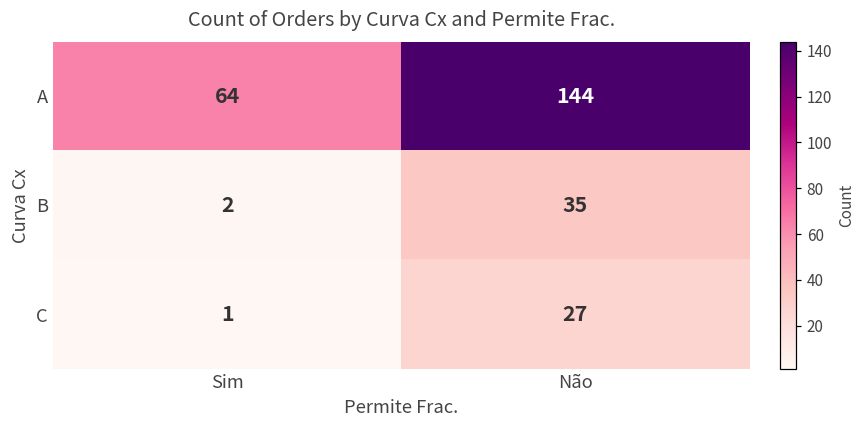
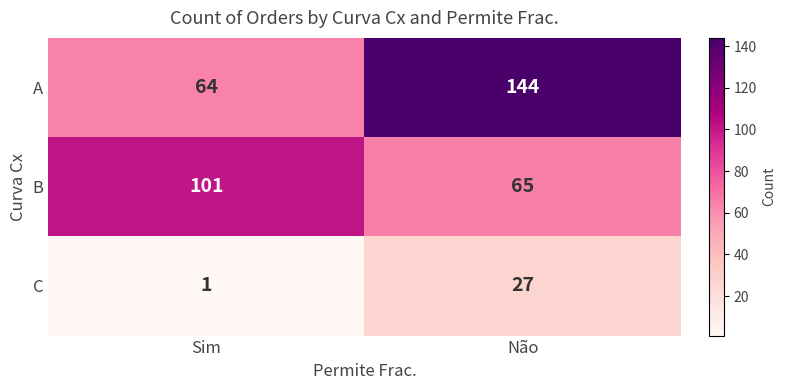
  {
    "A": {
      "Sim": 64,
      "Não": 144
    },
    "B": {
-     "Sim": 2,
-     "Não": 35
+     "Sim": 101,
+     "Não": 65
    },
    "C": {
      "Sim": 1,
      "Não": 27
    }
  }
